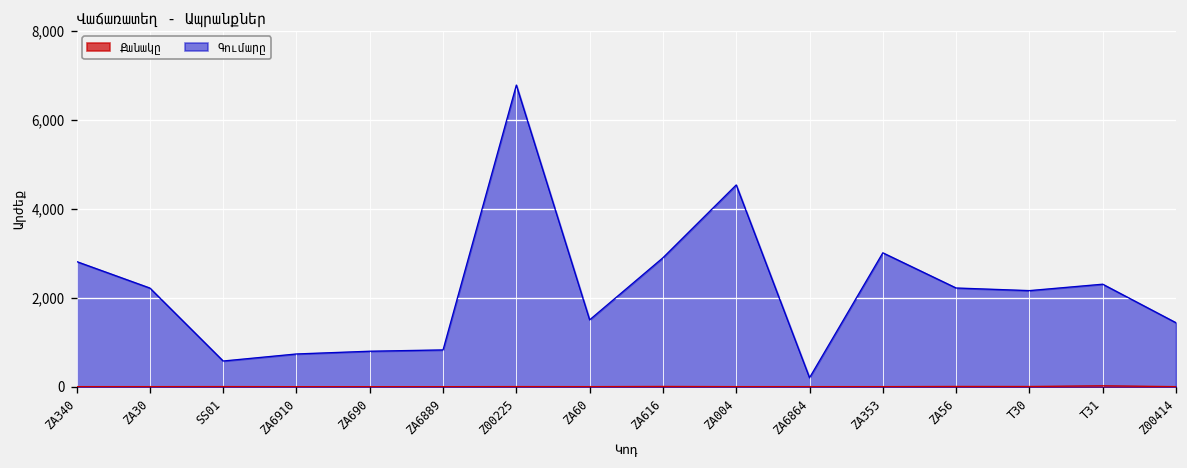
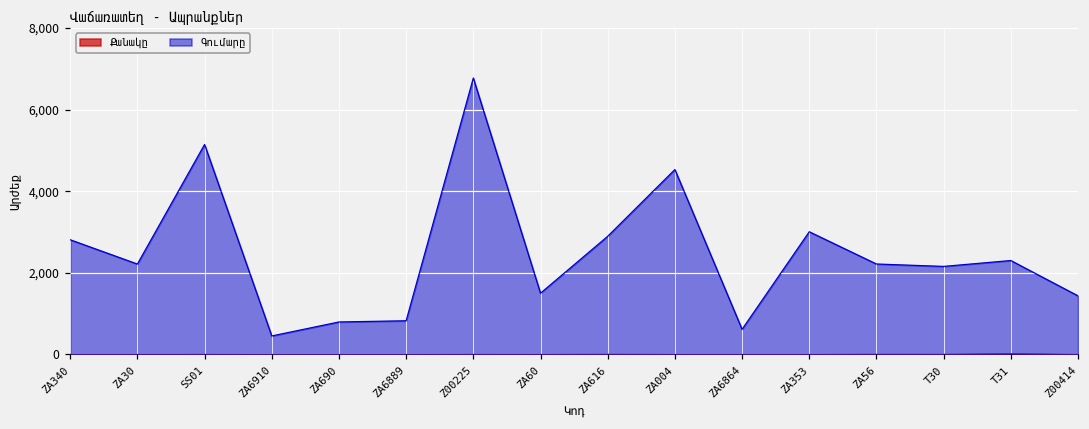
  {
    "Քանակը": {
      "ZA340": "0",
      "ZA30": "0",
      "SS01": "0",
      "ZA6910": "0",
      "ZA690": "0",
      "ZA6889": "0",
      "Z00225": "0",
      "ZA60": "0",
      "ZA616": "0",
      "ZA004": "0",
      "ZA6864": "0",
      "ZA353": "0",
      "ZA56": "0",
      "T30": "0",
      "T31": "0",
      "Z00414": "0"
    },
    "Գումարը": {
      "ZA340": "2,800",
      "ZA30": "2,200",
-     "SS01": "600",
-     "ZA6910": "700",
+     "SS01": "5,100",
+     "ZA6910": "500",
      "ZA690": "800",
      "ZA6889": "800",
      "Z00225": "6,800",
      "ZA60": "1,500",
      "ZA616": "2,900",
      "ZA004": "4,500",
-     "ZA6864": "200",
+     "ZA6864": "600",
      "ZA353": "3,000",
      "ZA56": "2,200",
      "T30": "2,200",
      "T31": "2,300",
      "Z00414": "1,400"
    }
  }
